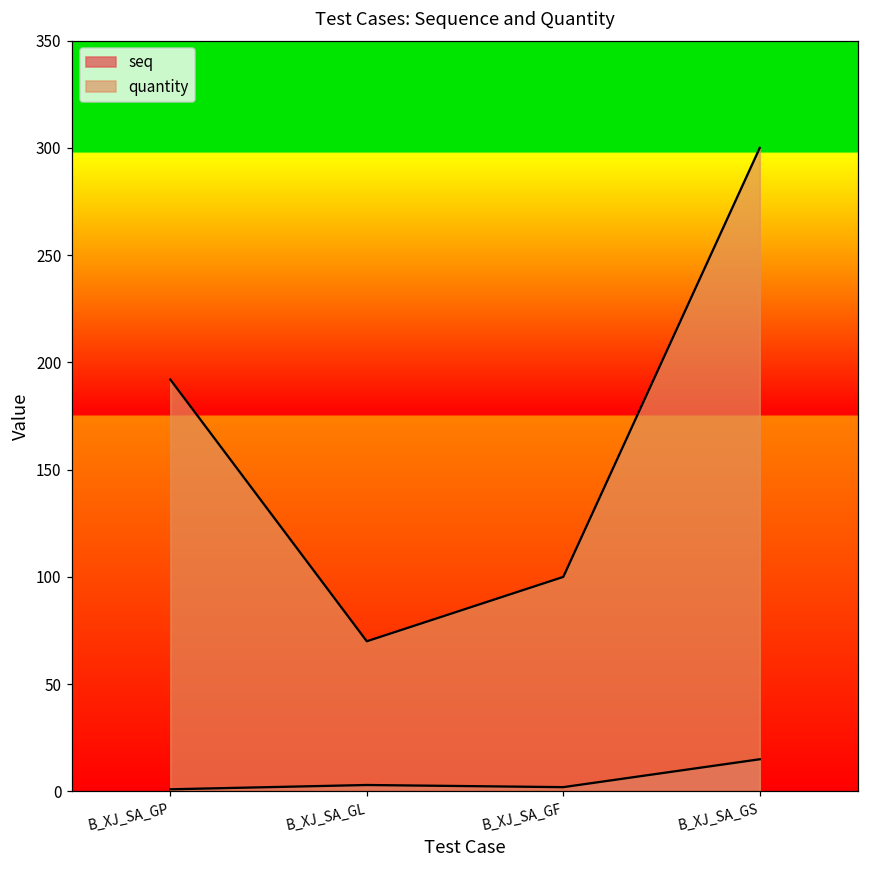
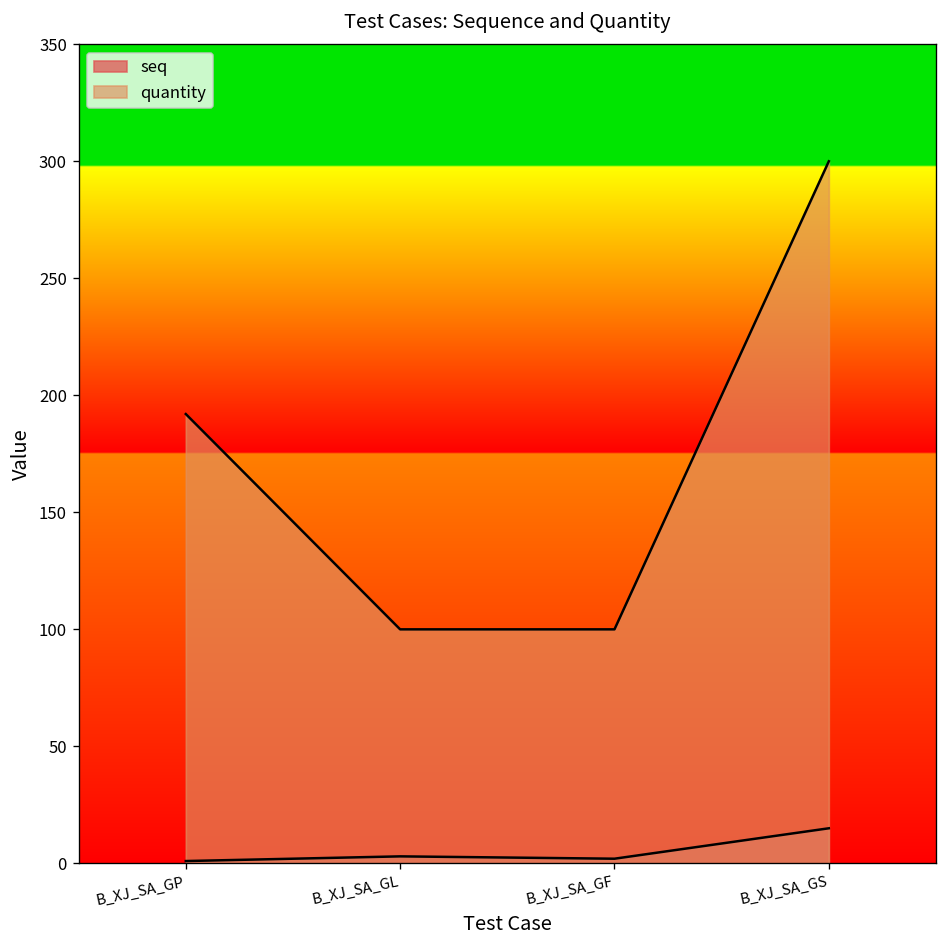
  {
    "seq": {
      "B_XJ_SA_GP": 1,
      "B_XJ_SA_GL": 3,
      "B_XJ_SA_GF": 2,
      "B_XJ_SA_GS": 15
    },
    "quantity": {
      "B_XJ_SA_GP": 192,
-     "B_XJ_SA_GL": 70,
+     "B_XJ_SA_GL": 100,
      "B_XJ_SA_GF": 100,
      "B_XJ_SA_GS": 300
    }
  }
